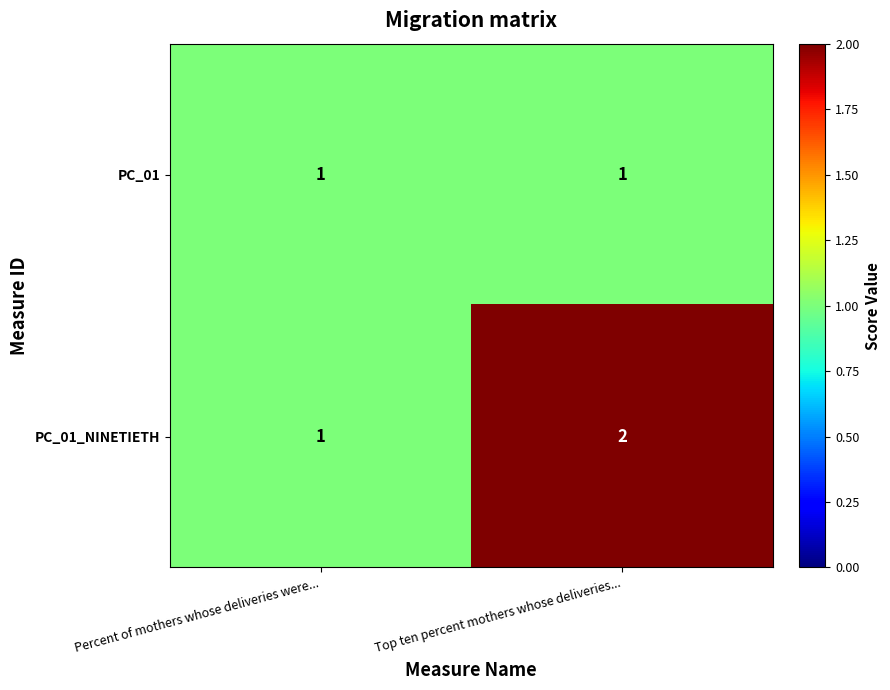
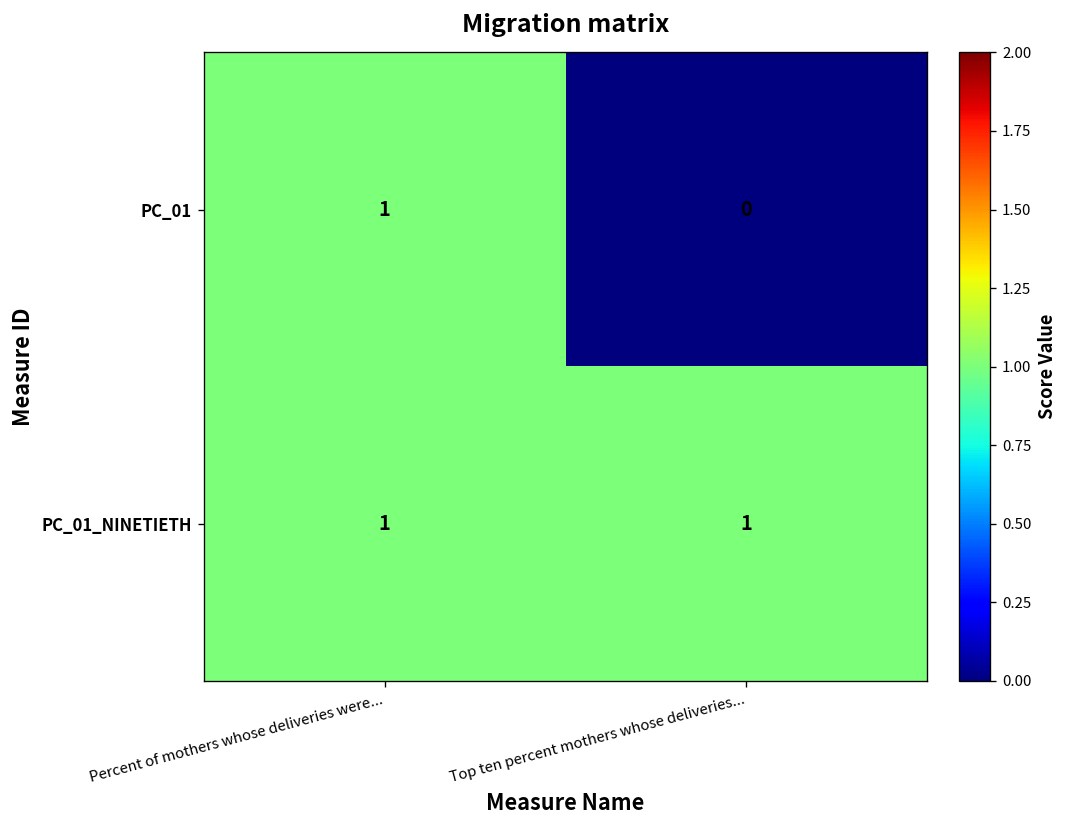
  {
    "PC_01": {
      "Percent of mothers whose deliveries were...": 1,
-     "Top ten percent mothers whose deliveries...": 1
+     "Top ten percent mothers whose deliveries...": 0
    },
    "PC_01_NINETIETH": {
      "Percent of mothers whose deliveries were...": 1,
-     "Top ten percent mothers whose deliveries...": 2
+     "Top ten percent mothers whose deliveries...": 1
    }
  }
